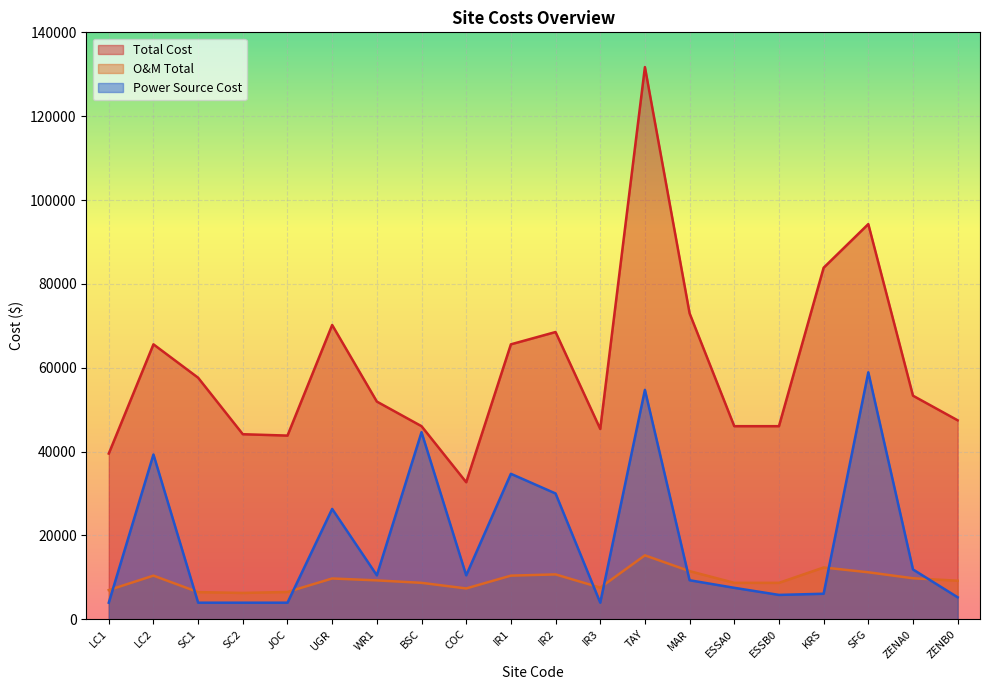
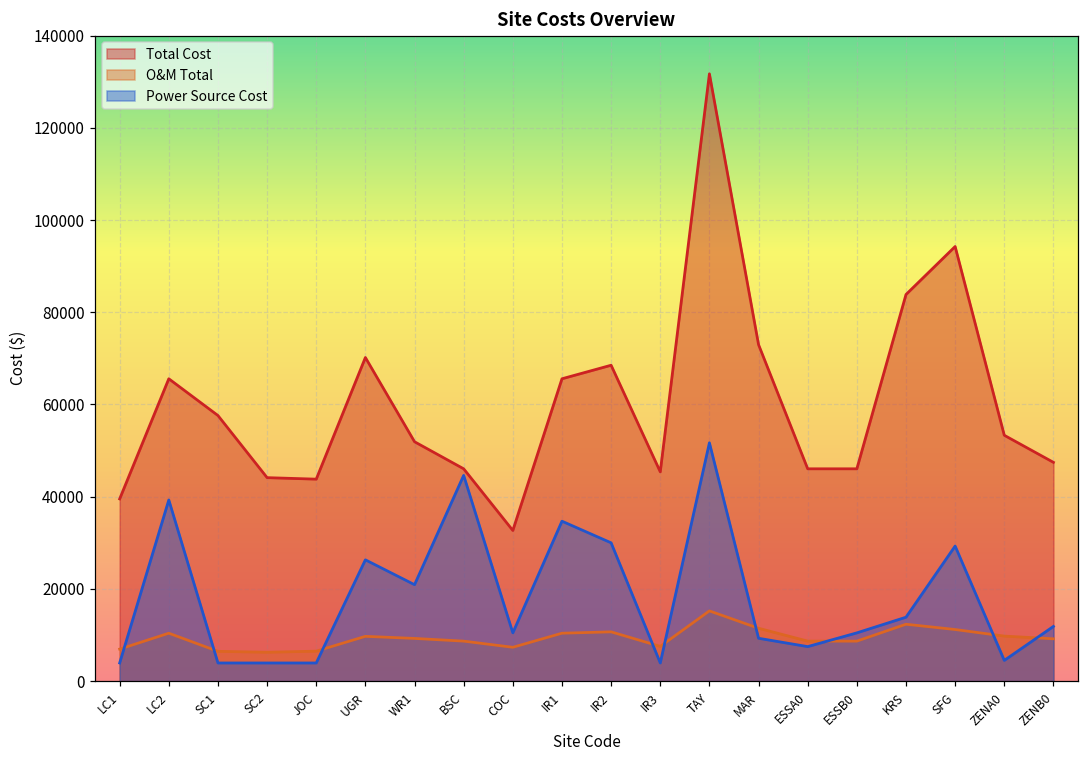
  {
    "Power Source Cost": {
      "LC1": 4000,
      "LC2": 39000,
      "SC1": 4000,
      "SC2": 4000,
      "JOC": 4000,
      "UGR": 26000,
-     "WR1": 10000,
+     "WR1": 21000,
      "BSC": 45000,
      "COC": 10000,
      "IR1": 35000,
      "IR2": 30000,
      "IR3": 4000,
-     "TAY": 55000,
+     "TAY": 52000,
      "MAR": 9000,
      "ESSA0": 7000,
-     "ESSB0": 6000,
-     "KRS": 6000,
-     "SFG": 59000,
-     "ZENA0": 12000,
-     "ZENB0": 5000
+     "ESSB0": 10000,
+     "KRS": 14000,
+     "SFG": 29000,
+     "ZENA0": 5000,
+     "ZENB0": 12000
    }
  }
